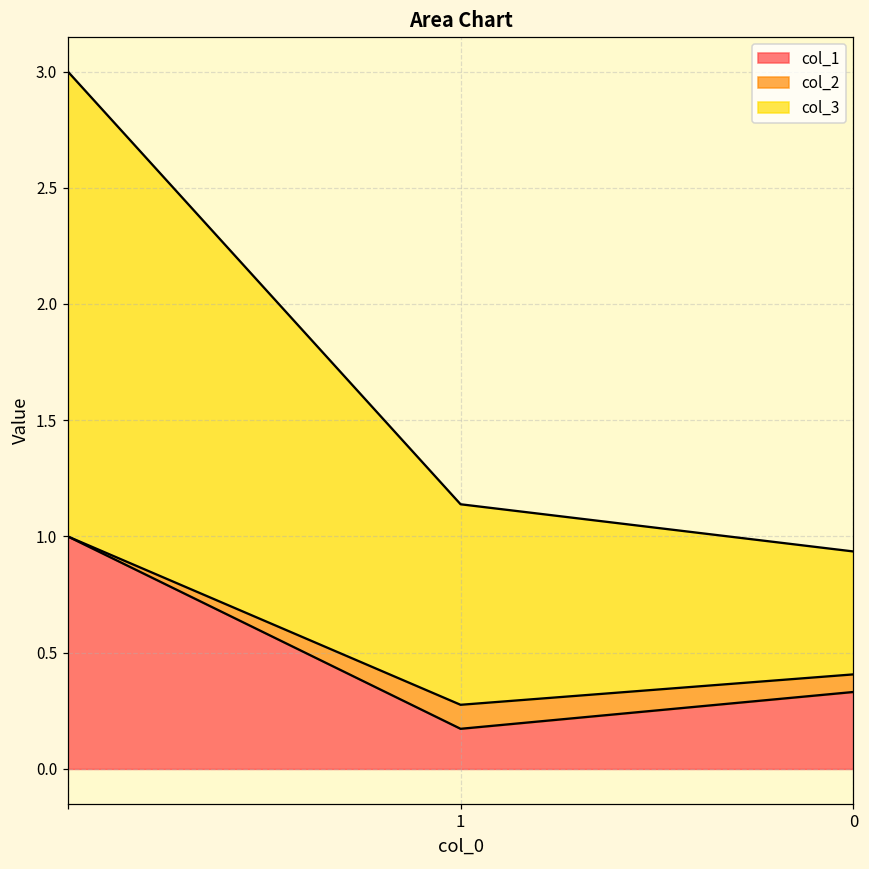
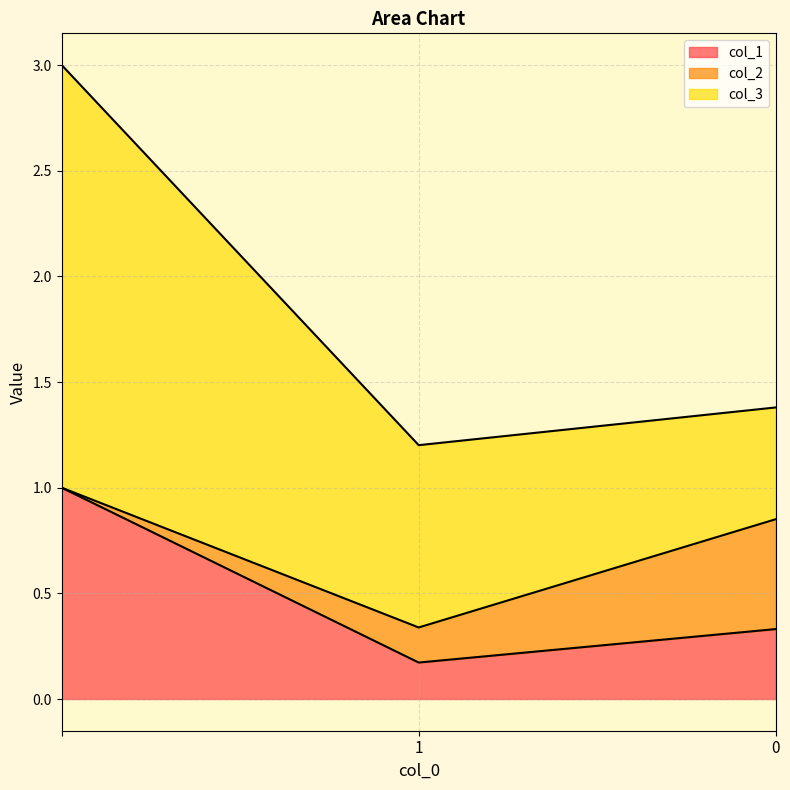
  {
    "col_1": {
      "1": 0.17,
      "0": 0.33
    },
    "col_2": {
-     "1": 0.10,
-     "0": 0.08
+     "1": 0.17,
+     "0": 0.52
    },
    "col_3": {
      "1": 0.86,
      "0": 0.53
    }
  }
